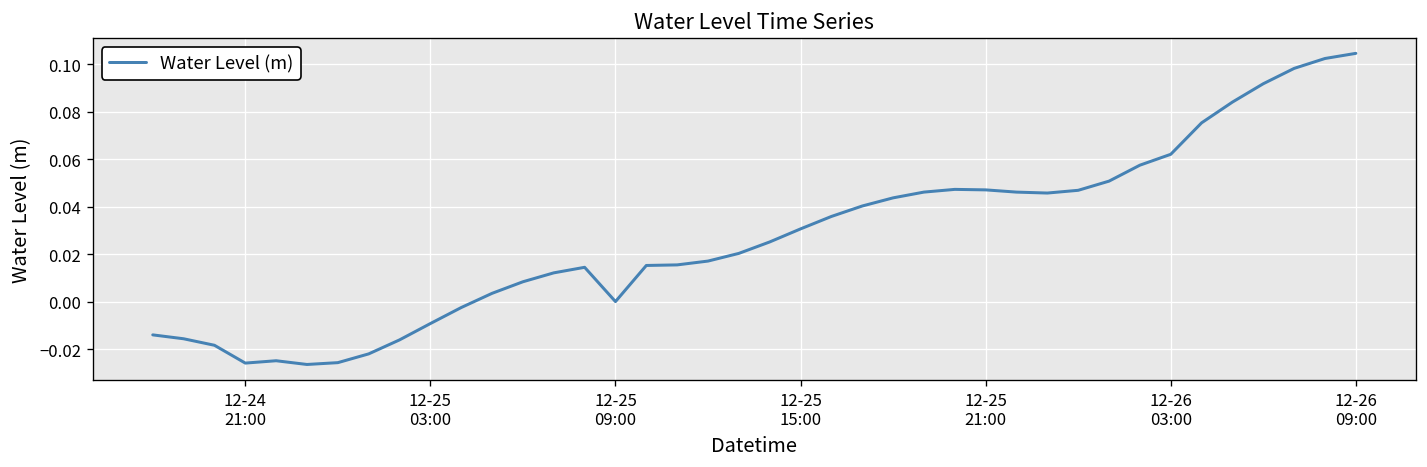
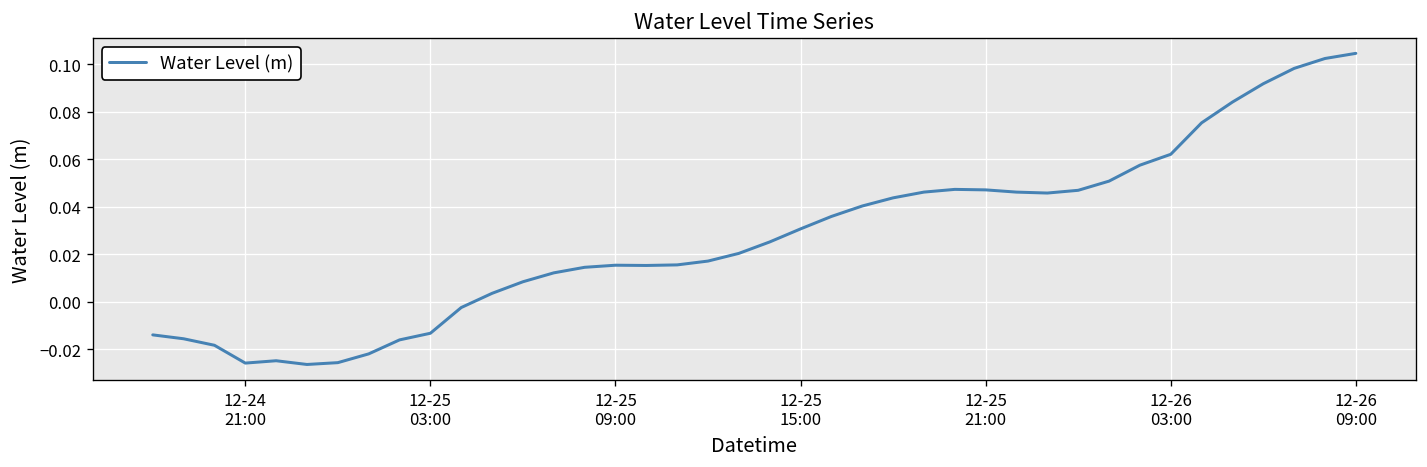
  {
    "12-24 21:00": -0.026,
-   "12-25 03:00": -0.009,
-   "12-25 09:00": 0.000,
+   "12-25 03:00": -0.013,
+   "12-25 09:00": 0.015,
    "12-25 15:00": 0.031,
    "12-25 21:00": 0.047,
    "12-26 03:00": 0.062,
    "12-26 09:00": 0.105
  }
